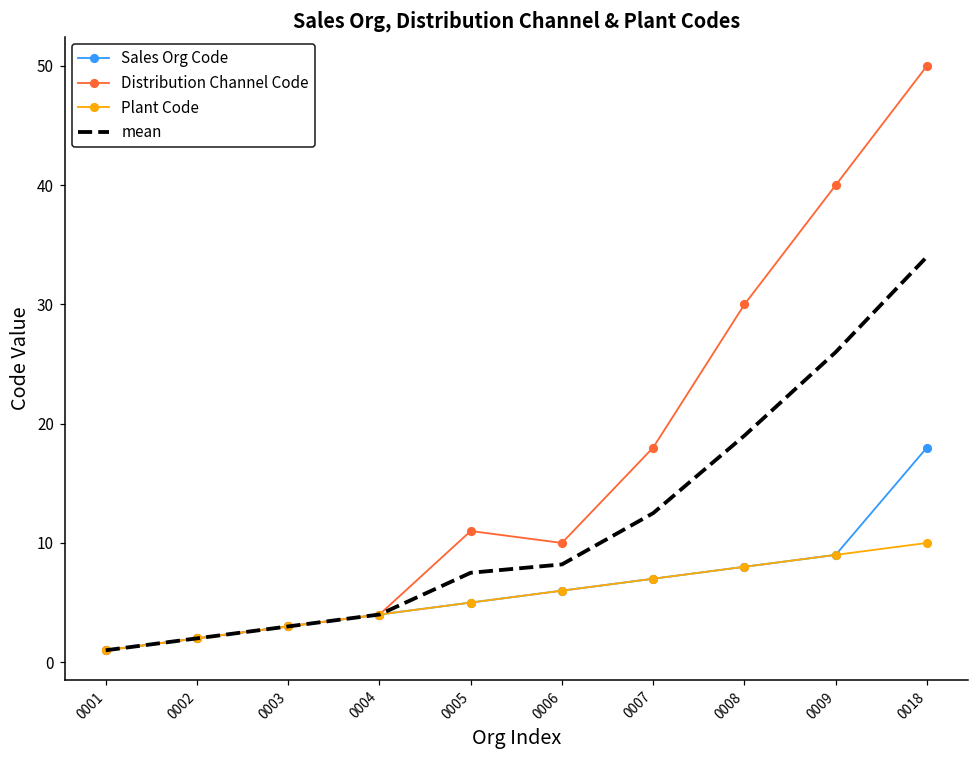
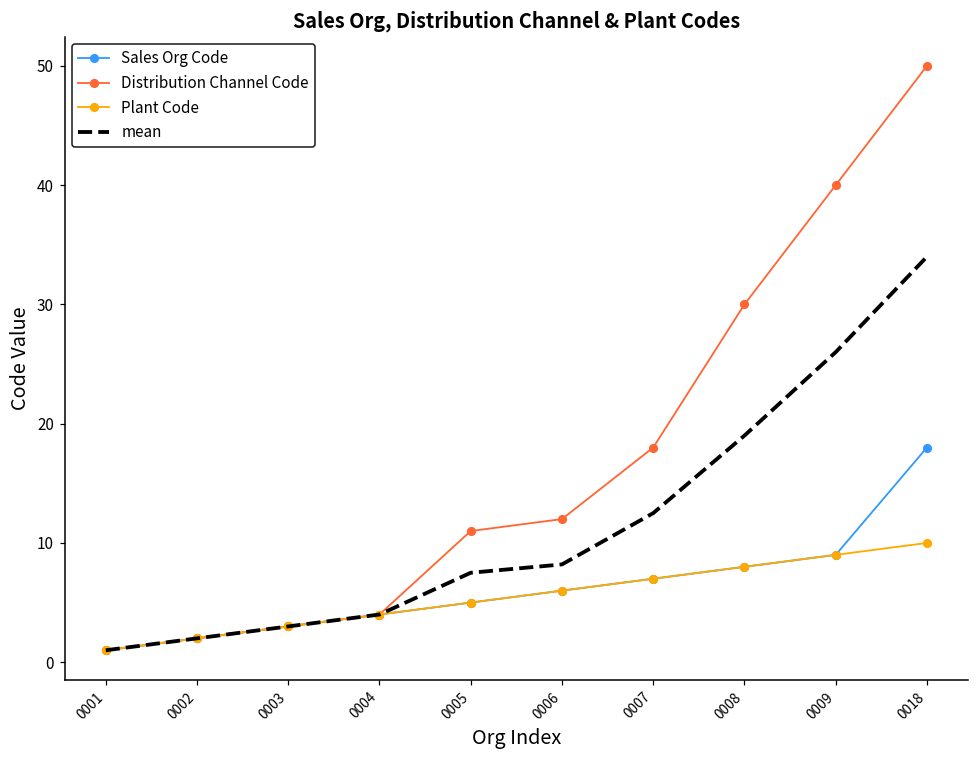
  {
    "Sales Org Code": {
      "0018": 18
    },
    "Distribution Channel Code": {
      "0005": 11,
-     "0006": 10,
+     "0006": 12,
      "0007": 18,
      "0008": 30,
      "0009": 40,
      "0018": 50
    },
    "Plant Code": {
      "0018": 10
    },
    "mean": {
      "0005": 7.5,
      "0006": 8,
      "0007": 12.5,
      "0008": 19,
      "0009": 26,
      "0018": 34
    }
  }
